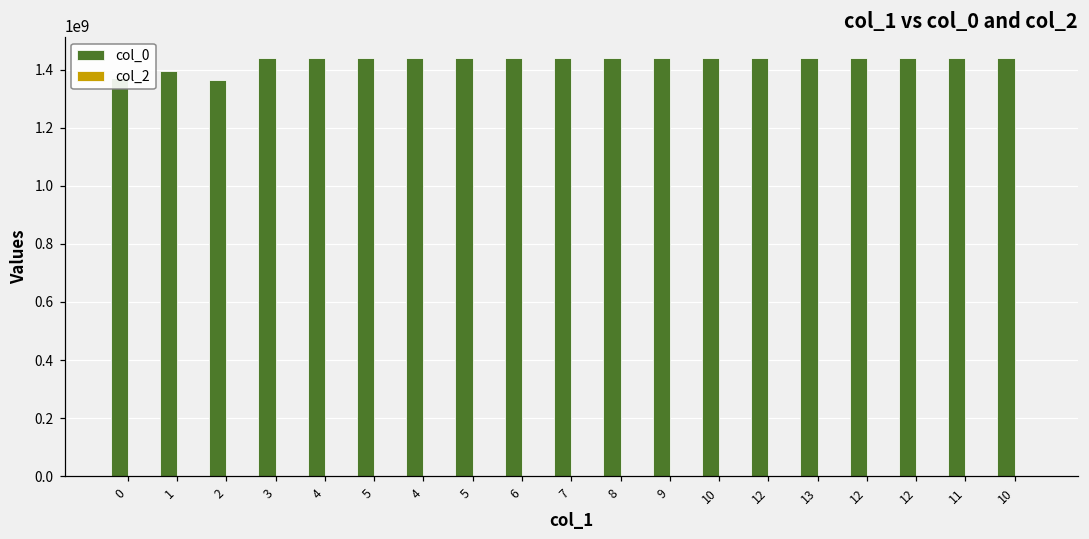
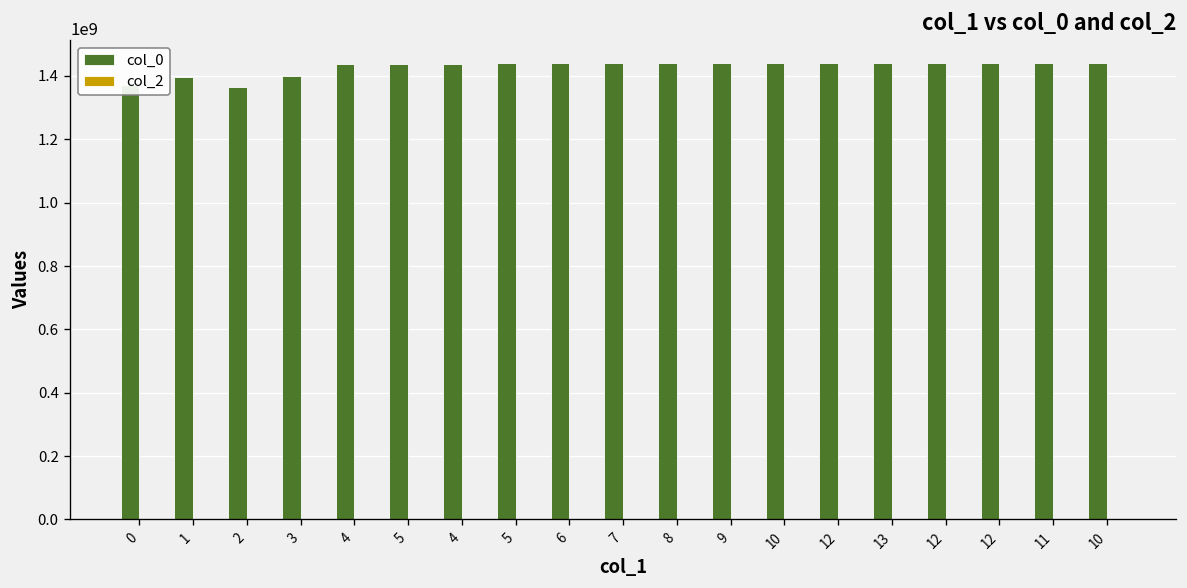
  {
    "col_0": {
      "1": 1400000000,
      "2": 1360000000,
-     "3": 1440000000,
+     "3": 1400000000,
      "6": 1440000000,
      "7": 1440000000,
      "8": 1440000000,
      "9": 1440000000,
      "13": 1440000000,
      "11": 1440000000
    },
    "col_2": {
      "0": 0,
      "1": 0,
      "2": 0,
      "3": 0,
      "6": 0,
      "7": 0,
      "8": 0,
      "9": 0,
      "13": 0,
      "11": 0
    }
  }
